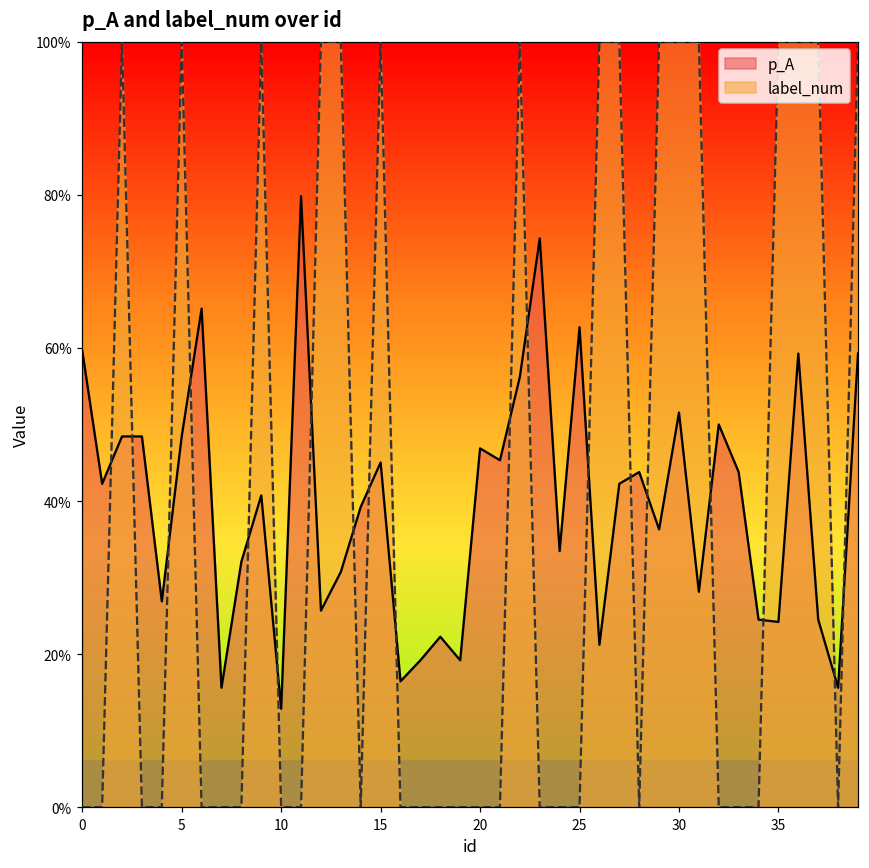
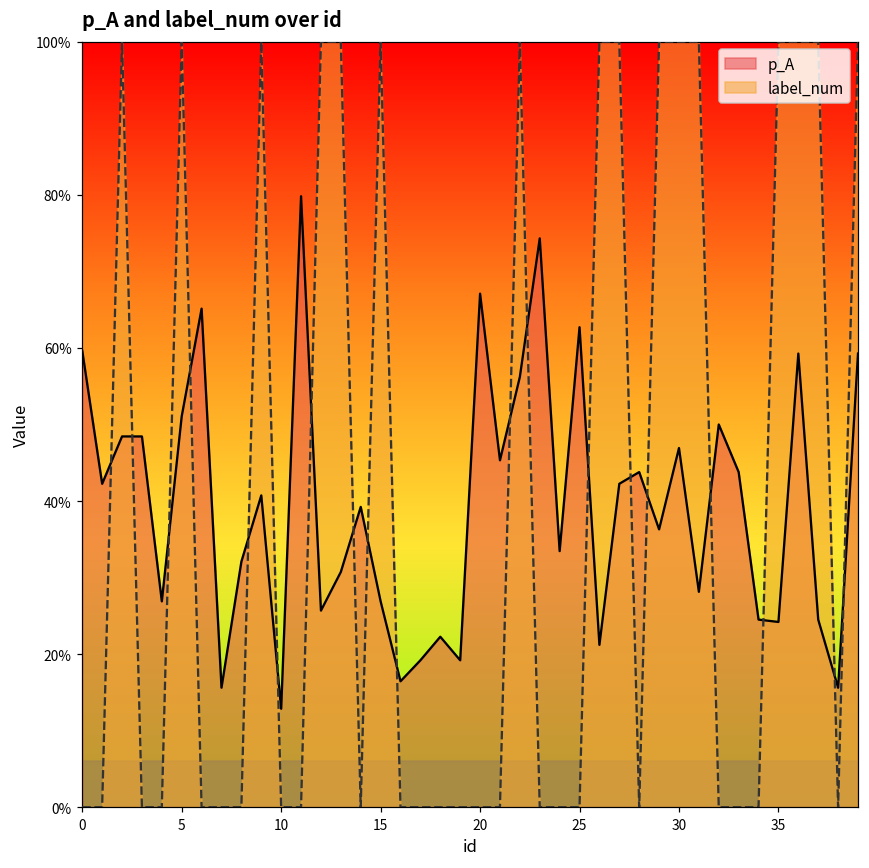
  {
    "p_A": {
      "0": "60%",
-     "5": "48%",
+     "5": "51%",
      "10": "13%",
-     "15": "45%",
-     "20": "47%",
+     "15": "27%",
+     "20": "67%",
      "25": "63%",
-     "30": "52%",
+     "30": "47%",
      "35": "24%"
    },
    "label_num": {
      "5": "100%",
      "15": "100%",
      "30": "100%",
      "35": "100%"
    }
  }
